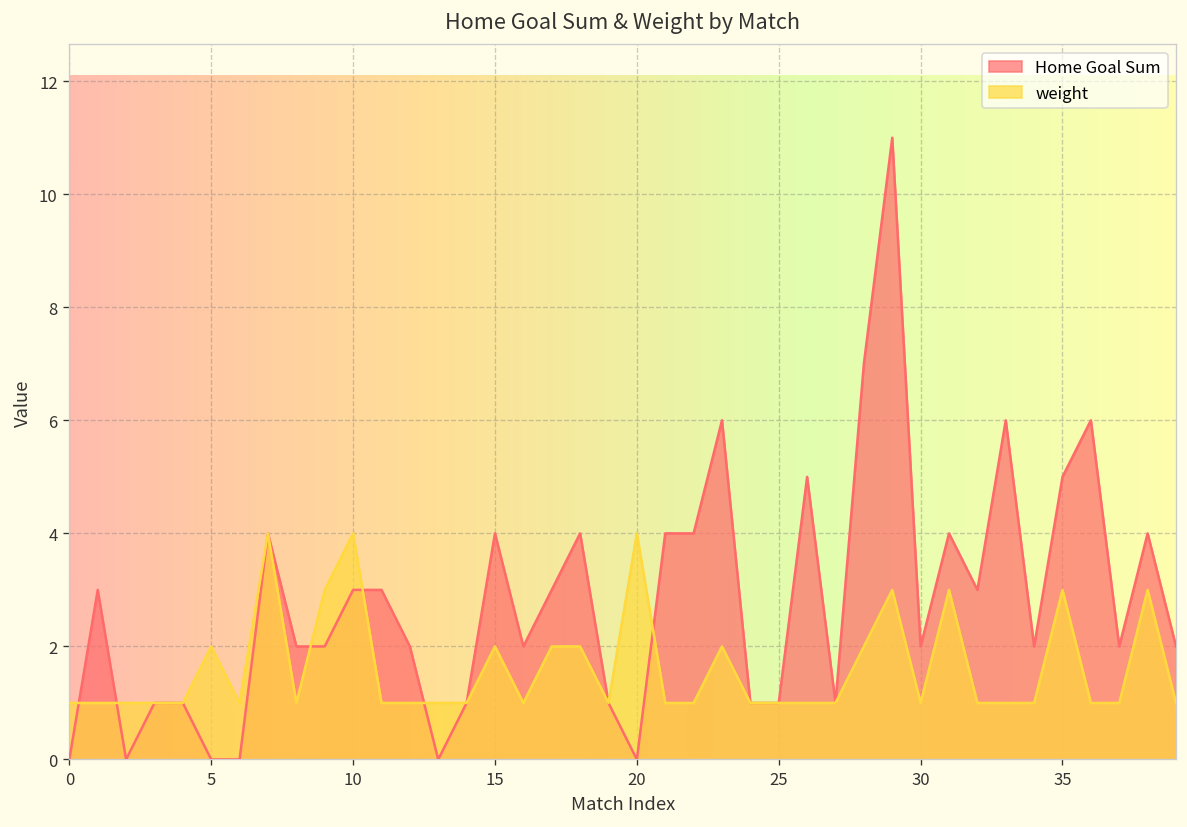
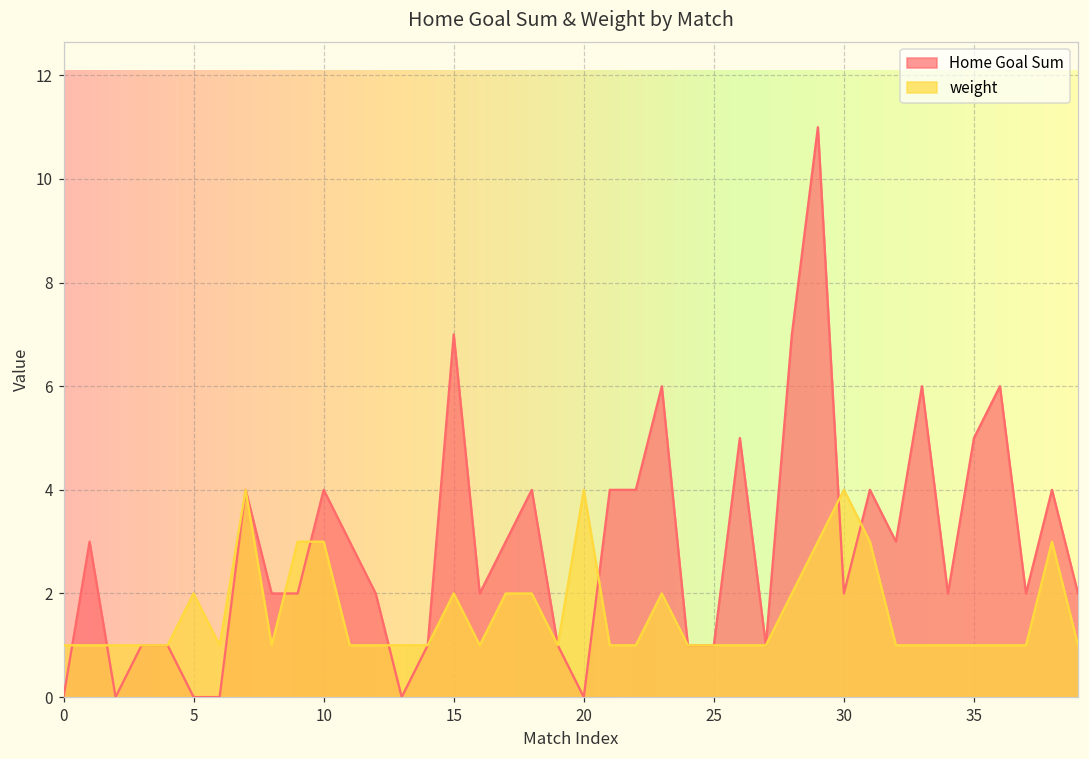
  {
    "Home Goal Sum": {
      "0": 0,
      "5": 0,
-     "10": 3,
-     "15": 4,
+     "10": 4,
+     "15": 7,
      "20": 0,
      "30": 2,
      "35": 5
    },
    "weight": {
      "0": 1,
      "5": 2,
-     "10": 4,
+     "10": 3,
      "15": 2,
      "20": 4,
-     "30": 1,
-     "35": 3
+     "30": 4,
+     "35": 1
    }
  }
